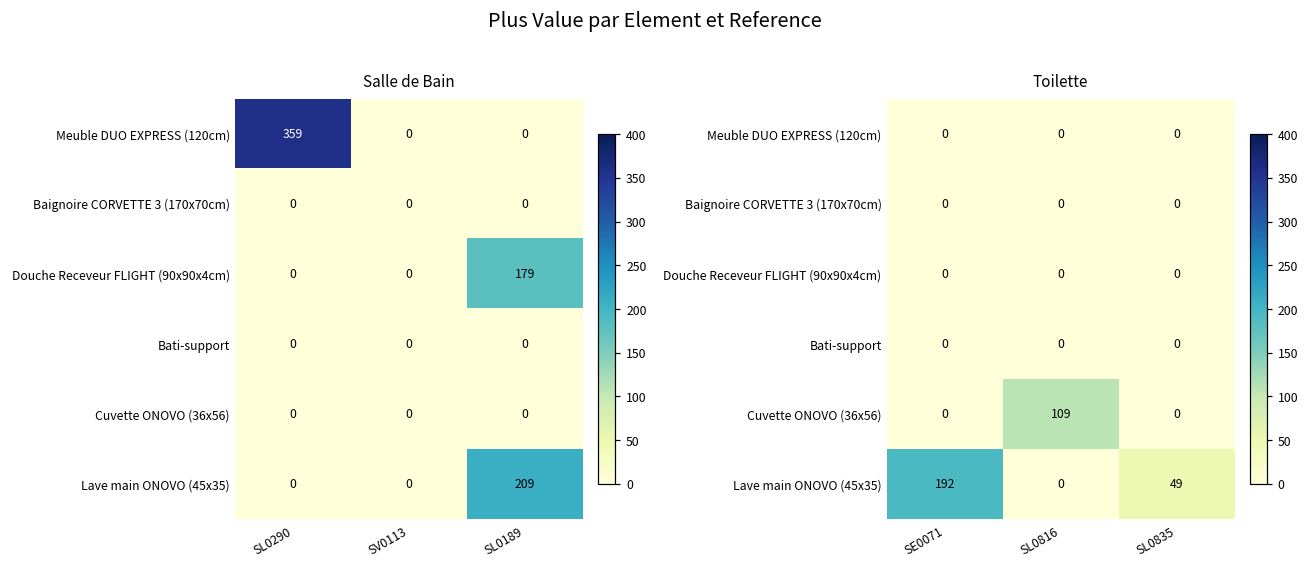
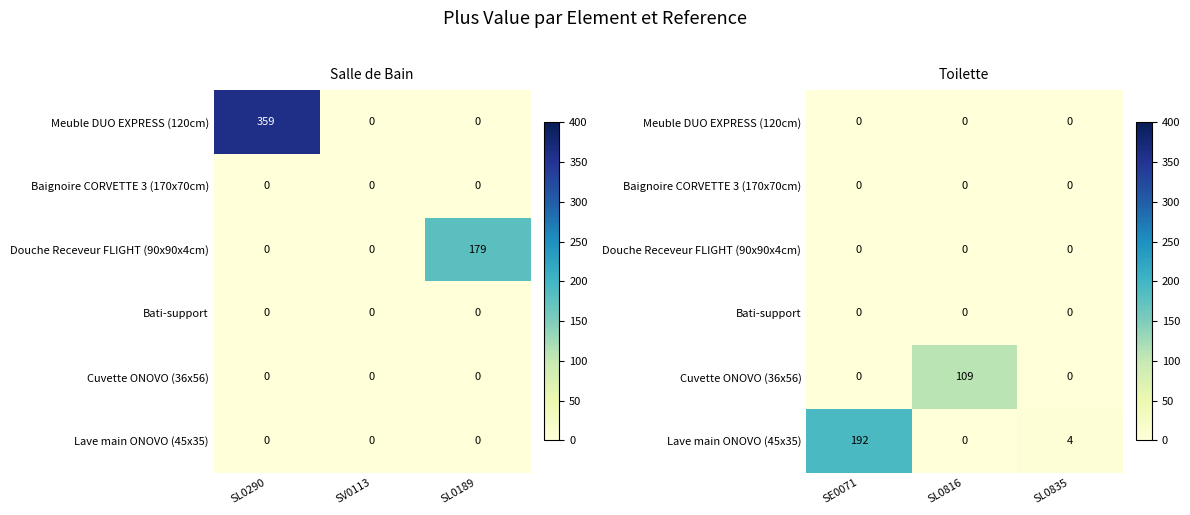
  {
    "Salle de Bain": {
      "Meuble DUO EXPRESS (120cm)": {
        "SL0290": 359,
        "SV0113": 0,
        "SL0189": 0
      },
      "Baignoire CORVETTE 3 (170x70cm)": {
        "SL0290": 0,
        "SV0113": 0,
        "SL0189": 0
      },
      "Douche Receveur FLIGHT (90x90x4cm)": {
        "SL0290": 0,
        "SV0113": 0,
        "SL0189": 179
      },
      "Bati-support": {
        "SL0290": 0,
        "SV0113": 0,
        "SL0189": 0
      },
      "Cuvette ONOVO (36x56)": {
        "SL0290": 0,
        "SV0113": 0,
        "SL0189": 0
      },
      "Lave main ONOVO (45x35)": {
        "SL0290": 0,
        "SV0113": 0,
-       "SL0189": 209
+       "SL0189": 0
      }
    },
    "Toilette": {
      "Meuble DUO EXPRESS (120cm)": {
        "SE0071": 0,
        "SL0816": 0,
        "SL0835": 0
      },
      "Baignoire CORVETTE 3 (170x70cm)": {
        "SE0071": 0,
        "SL0816": 0,
        "SL0835": 0
      },
      "Douche Receveur FLIGHT (90x90x4cm)": {
        "SE0071": 0,
        "SL0816": 0,
        "SL0835": 0
      },
      "Bati-support": {
        "SE0071": 0,
        "SL0816": 0,
        "SL0835": 0
      },
      "Cuvette ONOVO (36x56)": {
        "SE0071": 0,
        "SL0816": 109,
        "SL0835": 0
      },
      "Lave main ONOVO (45x35)": {
        "SE0071": 192,
        "SL0816": 0,
-       "SL0835": 49
+       "SL0835": 4
      }
    }
  }
